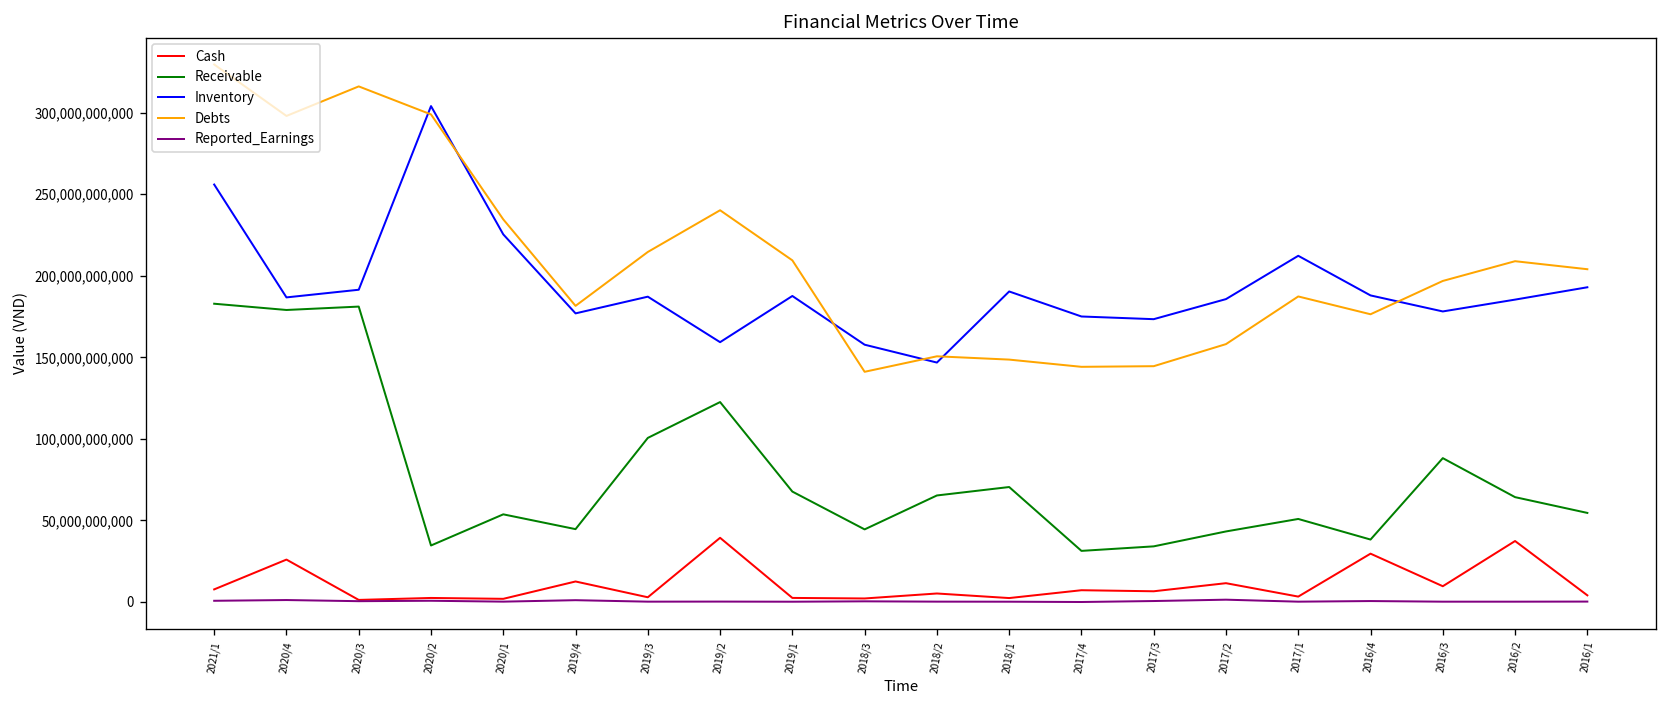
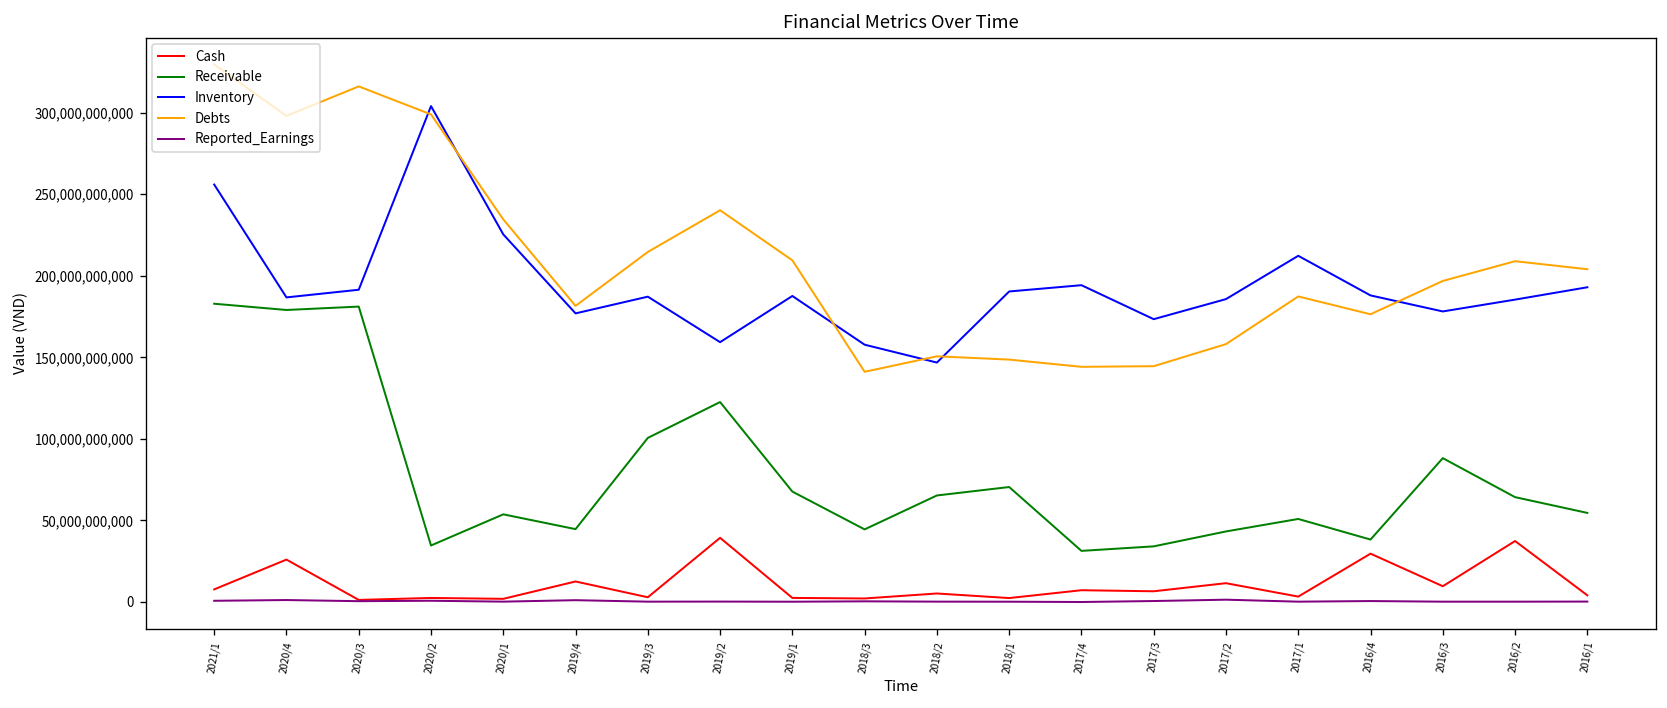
  {
    "Cash": {
      "2021/1": "8,000,000,000",
      "2020/4": "26,000,000,000",
      "2019/4": "12,000,000,000",
      "2019/3": "3,000,000,000",
      "2019/2": "39,000,000,000",
      "2019/1": "2,000,000,000",
      "2018/2": "5,000,000,000",
      "2018/1": "2,000,000,000",
      "2017/4": "7,000,000,000",
      "2017/3": "6,000,000,000",
      "2017/2": "11,000,000,000",
      "2017/1": "3,000,000,000",
      "2016/4": "30,000,000,000",
      "2016/3": "10,000,000,000",
      "2016/2": "37,000,000,000",
      "2016/1": "4,000,000,000"
    },
    "Receivable": {
      "2021/1": "183,000,000,000",
      "2020/4": "179,000,000,000",
      "2020/3": "181,000,000,000",
      "2020/2": "35,000,000,000",
      "2020/1": "54,000,000,000",
      "2019/4": "45,000,000,000",
      "2019/3": "101,000,000,000",
      "2019/2": "123,000,000,000",
      "2019/1": "68,000,000,000",
      "2018/3": "44,000,000,000",
      "2018/2": "65,000,000,000",
      "2018/1": "70,000,000,000",
      "2017/4": "31,000,000,000",
      "2017/3": "34,000,000,000",
      "2017/2": "43,000,000,000",
      "2017/1": "51,000,000,000",
      "2016/4": "38,000,000,000",
      "2016/3": "88,000,000,000",
      "2016/2": "64,000,000,000",
      "2016/1": "55,000,000,000"
    },
    "Inventory": {
      "2021/1": "256,000,000,000",
      "2020/4": "187,000,000,000",
      "2020/3": "191,000,000,000",
      "2020/2": "304,000,000,000",
      "2020/1": "225,000,000,000",
      "2019/4": "177,000,000,000",
      "2019/3": "187,000,000,000",
      "2019/2": "159,000,000,000",
      "2019/1": "188,000,000,000",
      "2018/3": "158,000,000,000",
      "2018/2": "147,000,000,000",
      "2018/1": "190,000,000,000",
-     "2017/4": "175,000,000,000",
+     "2017/4": "194,000,000,000",
      "2017/3": "173,000,000,000",
      "2017/2": "186,000,000,000",
      "2017/1": "212,000,000,000",
      "2016/4": "188,000,000,000",
      "2016/3": "178,000,000,000",
      "2016/2": "185,000,000,000",
      "2016/1": "193,000,000,000"
    },
    "Debts": {
      "2020/3": "316,000,000,000",
      "2020/2": "299,000,000,000",
      "2020/1": "235,000,000,000",
      "2019/4": "182,000,000,000",
      "2019/3": "215,000,000,000",
      "2019/2": "240,000,000,000",
      "2019/1": "209,000,000,000",
      "2018/3": "141,000,000,000",
      "2018/2": "151,000,000,000",
      "2018/1": "149,000,000,000",
      "2017/4": "144,000,000,000",
      "2017/3": "145,000,000,000",
      "2017/2": "158,000,000,000",
      "2017/1": "187,000,000,000",
      "2016/4": "176,000,000,000",
      "2016/3": "197,000,000,000",
      "2016/2": "209,000,000,000",
      "2016/1": "204,000,000,000"
    },
    "Reported_Earnings": {
      "2021/1": "1,000,000,000",
      "2020/4": "1,000,000,000",
      "2019/4": "1,000,000,000",
      "2019/3": "0",
      "2019/2": "0",
      "2019/1": "0",
      "2018/2": "0",
      "2018/1": "0",
      "2017/4": "0",
      "2017/3": "0",
      "2017/2": "1,000,000,000",
      "2017/1": "0",
      "2016/4": "0",
      "2016/3": "0",
      "2016/2": "0",
      "2016/1": "0"
    }
  }
